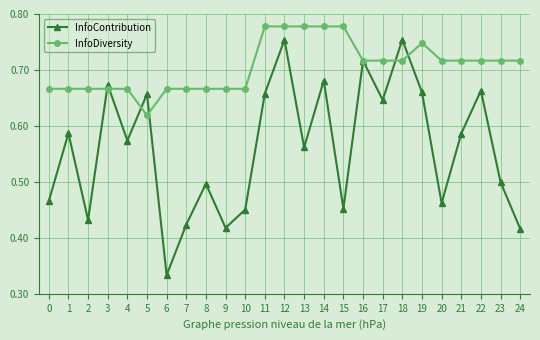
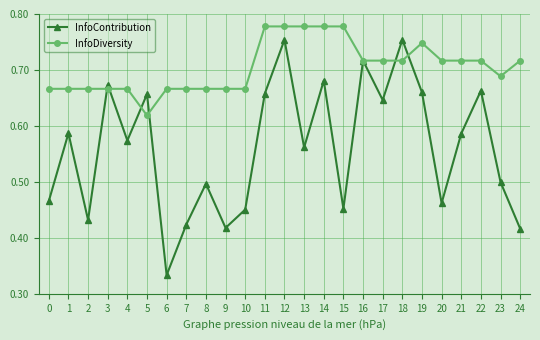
  {
    "InfoContribution": {
      "0": 0.47,
      "1": 0.59,
      "2": 0.43,
      "3": 0.67,
      "4": 0.57,
      "5": 0.66,
      "6": 0.33,
      "7": 0.42,
      "8": 0.50,
      "9": 0.42,
      "10": 0.45,
      "11": 0.66,
      "12": 0.75,
      "13": 0.56,
      "14": 0.68,
      "15": 0.45,
      "17": 0.65,
      "18": 0.75,
      "19": 0.66,
      "20": 0.46,
      "21": 0.59,
      "22": 0.66,
      "23": 0.50,
      "24": 0.42
    },
    "InfoDiversity": {
      "0": 0.67,
      "1": 0.67,
      "2": 0.67,
      "3": 0.67,
      "4": 0.67,
      "5": 0.62,
      "6": 0.67,
      "7": 0.67,
      "8": 0.67,
      "9": 0.67,
      "10": 0.67,
      "11": 0.78,
      "12": 0.78,
      "13": 0.78,
      "14": 0.78,
      "15": 0.78,
      "17": 0.72,
      "18": 0.72,
      "19": 0.75,
      "20": 0.72,
      "21": 0.72,
      "22": 0.72,
-     "23": 0.72,
+     "23": 0.69,
      "24": 0.72
    }
  }
